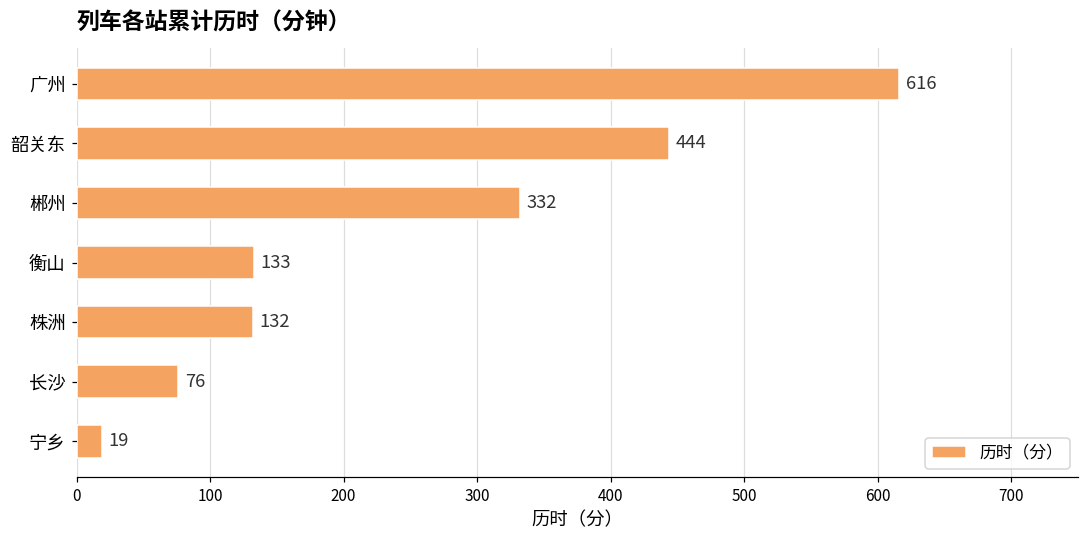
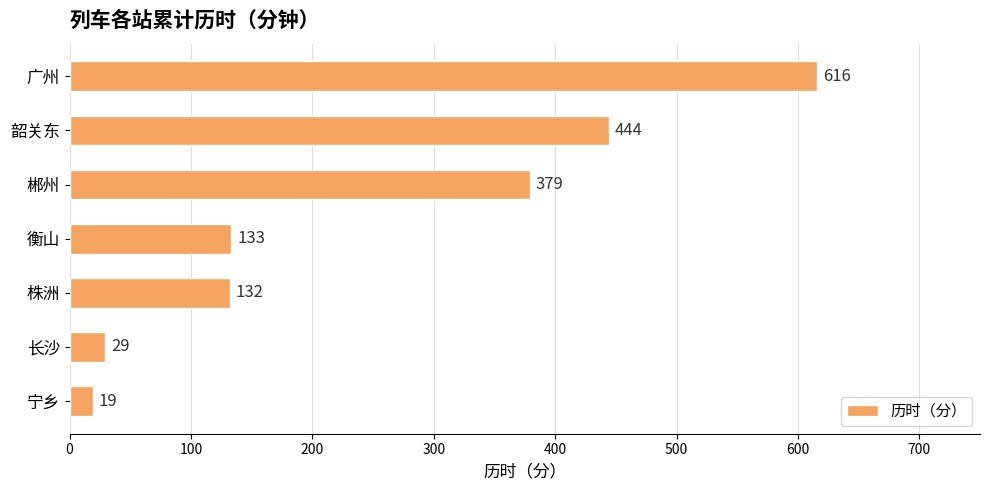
  {
    "广州": 616,
    "韶关东": 444,
-   "郴州": 332,
+   "郴州": 379,
    "衡山": 133,
    "株洲": 132,
-   "长沙": 76,
+   "长沙": 29,
    "宁乡": 19
  }
